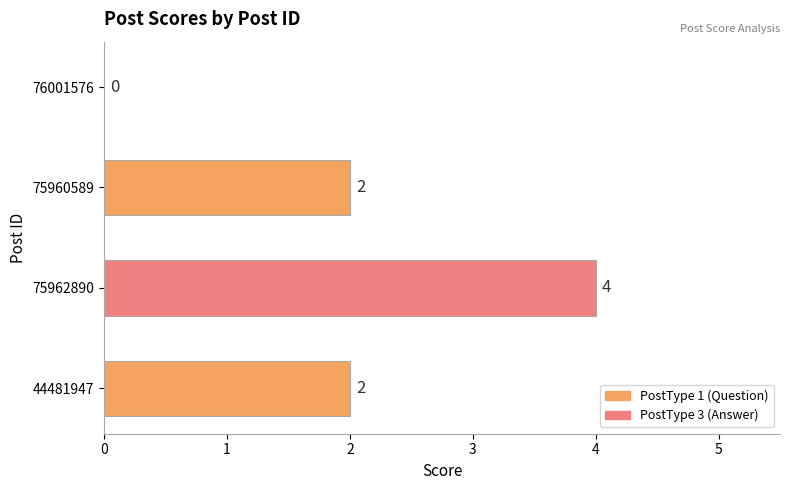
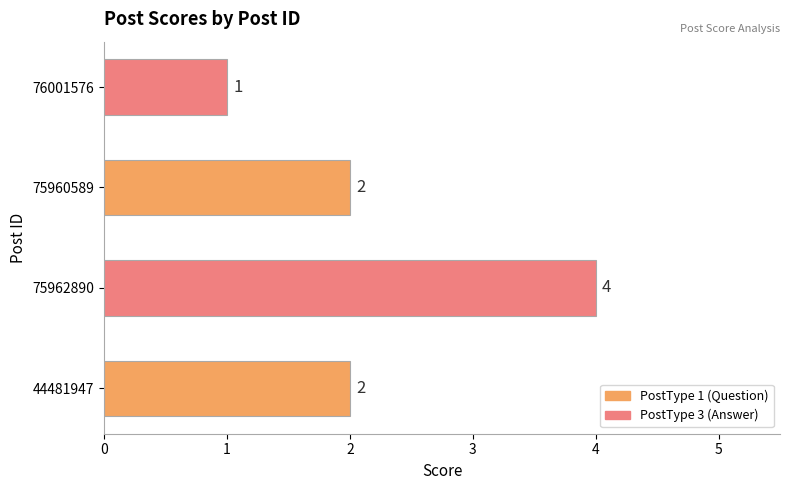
  {
-   "76001576": 0,
+   "76001576": 1,
    "75960589": 2,
    "75962890": 4,
    "44481947": 2
  }
